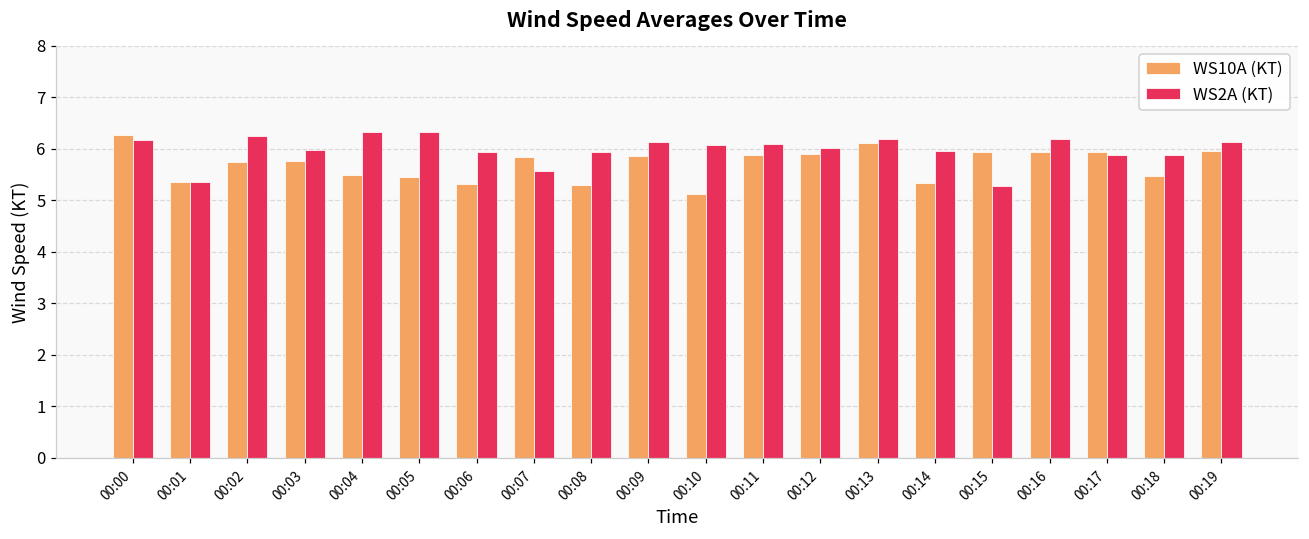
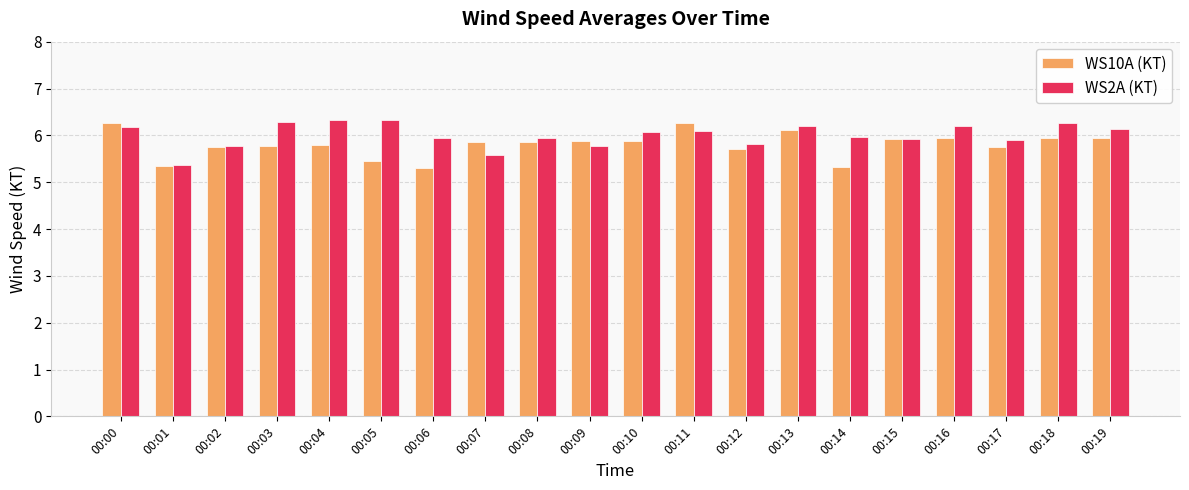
  {
    "WS10A (KT)": {
      "00:00": 6.3,
      "00:01": 5.4,
      "00:02": 5.8,
      "00:03": 5.8,
-     "00:04": 5.5,
+     "00:04": 5.8,
      "00:05": 5.5,
      "00:06": 5.3,
      "00:07": 5.9,
-     "00:08": 5.3,
+     "00:08": 5.9,
      "00:09": 5.9,
-     "00:10": 5.1,
-     "00:11": 5.9,
-     "00:12": 5.9,
+     "00:10": 5.9,
+     "00:11": 6.3,
+     "00:12": 5.7,
      "00:13": 6.1,
      "00:14": 5.3,
      "00:15": 5.9,
      "00:16": 5.9,
-     "00:17": 5.9,
-     "00:18": 5.5,
+     "00:17": 5.8,
+     "00:18": 6.0,
      "00:19": 6.0
    },
    "WS2A (KT)": {
      "00:00": 6.2,
      "00:01": 5.4,
-     "00:02": 6.3,
-     "00:03": 6.0,
+     "00:02": 5.8,
+     "00:03": 6.3,
      "00:04": 6.3,
      "00:05": 6.3,
      "00:06": 5.9,
      "00:07": 5.6,
      "00:08": 5.9,
-     "00:09": 6.1,
+     "00:09": 5.8,
      "00:10": 6.1,
      "00:11": 6.1,
-     "00:12": 6.0,
+     "00:12": 5.8,
      "00:13": 6.2,
      "00:14": 6.0,
-     "00:15": 5.3,
+     "00:15": 5.9,
      "00:16": 6.2,
      "00:17": 5.9,
-     "00:18": 5.9,
+     "00:18": 6.3,
      "00:19": 6.1
    }
  }
